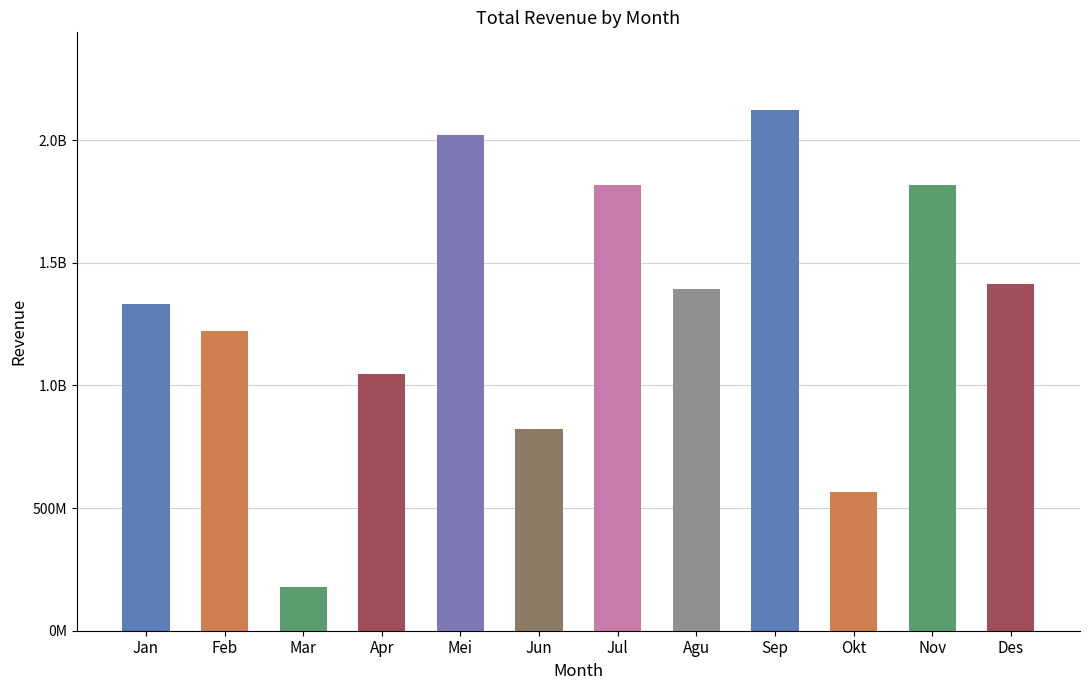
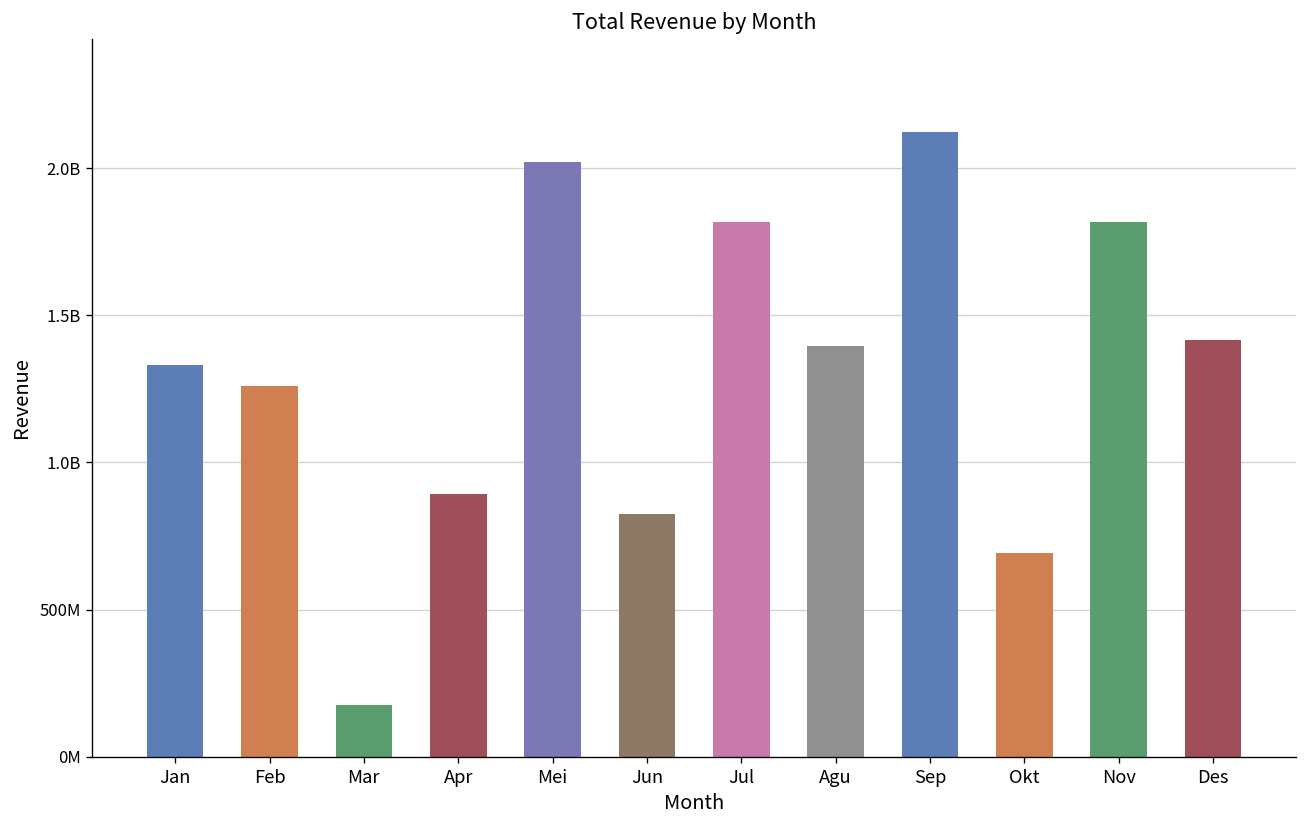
  {
    "Jan": 1330000000,
-   "Feb": 1220000000,
+   "Feb": 1260000000,
    "Mar": 180000000,
-   "Apr": 1050000000,
+   "Apr": 890000000,
    "Mei": 2020000000,
    "Jun": 820000000,
    "Jul": 1820000000,
    "Agu": 1390000000,
    "Sep": 2120000000,
-   "Okt": 560000000,
+   "Okt": 690000000,
    "Nov": 1820000000,
    "Des": 1410000000
  }
